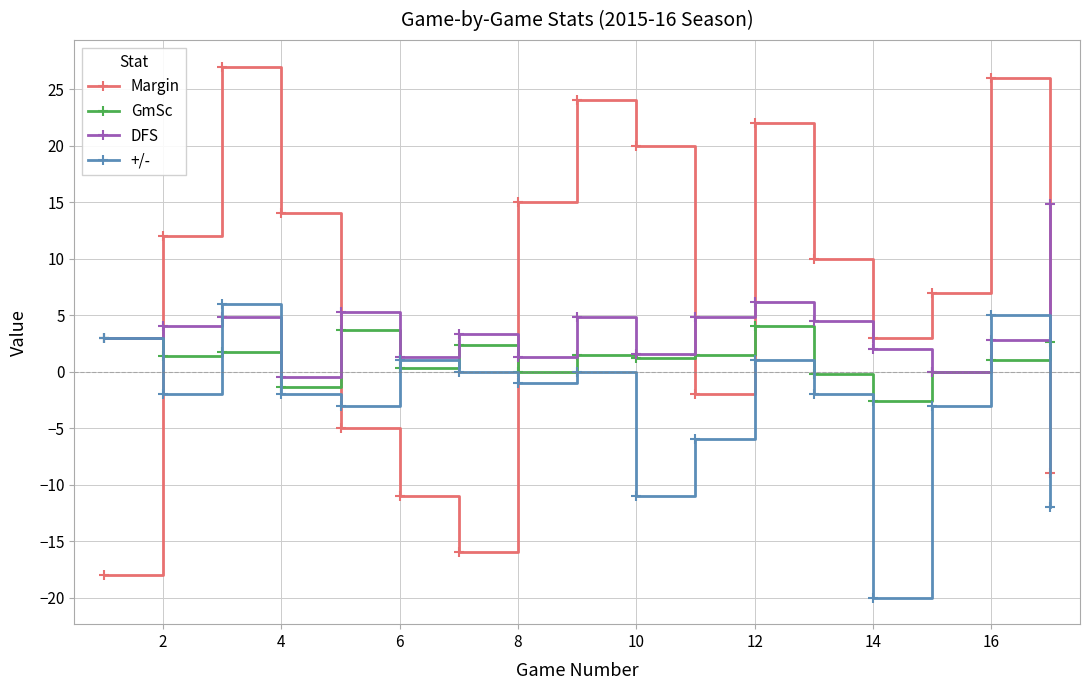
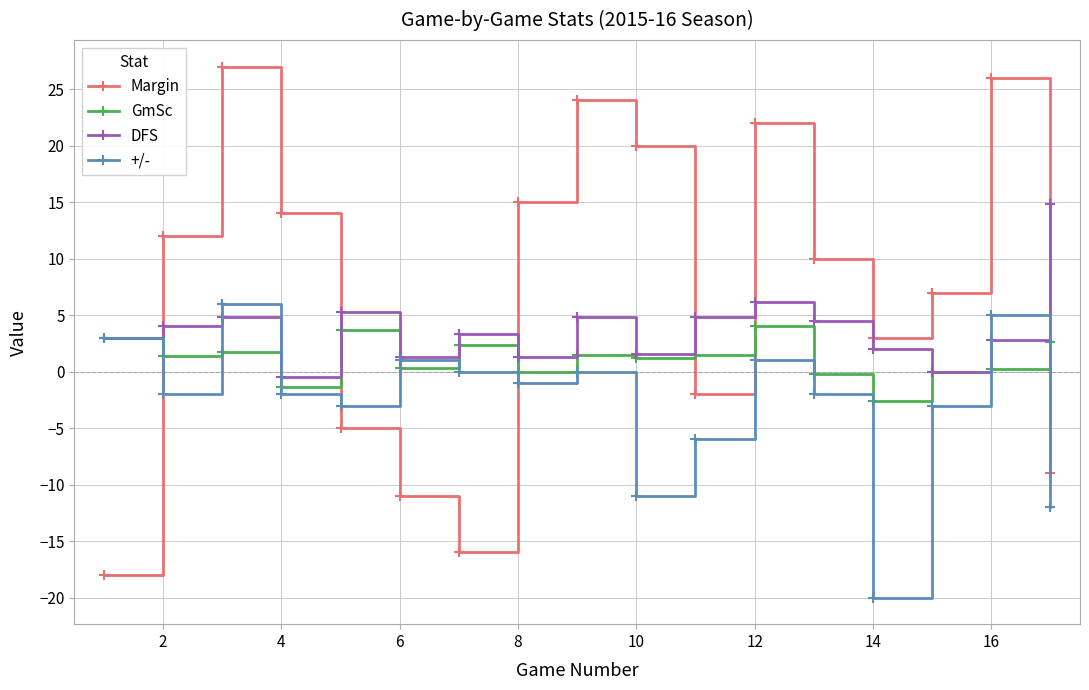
  {
    "Margin": {
      "2": 12.0,
      "4": 14.0,
      "6": -11.0,
      "8": 15.0,
      "10": 20.0,
      "12": 22.0,
      "14": 3.0,
      "16": 26.0
    },
    "GmSc": {
      "2": 1.4,
      "4": -1.4,
      "6": 0.3,
      "8": 0.0,
      "10": 1.2,
      "12": 4.0,
      "14": -2.6,
-     "16": 1.0
+     "16": 0.2
    },
    "DFS": {
      "2": 4.0,
      "4": -0.5,
      "6": 1.3,
      "8": 1.3,
      "10": 1.6,
      "12": 6.2,
      "14": 2.0,
      "16": 2.8
    },
    "+/-": {
      "2": -2.0,
      "4": -2.0,
      "6": 1.0,
      "8": -1.0,
      "10": -11.0,
      "12": 1.0,
      "14": -20.0,
      "16": 5.0
    }
  }
